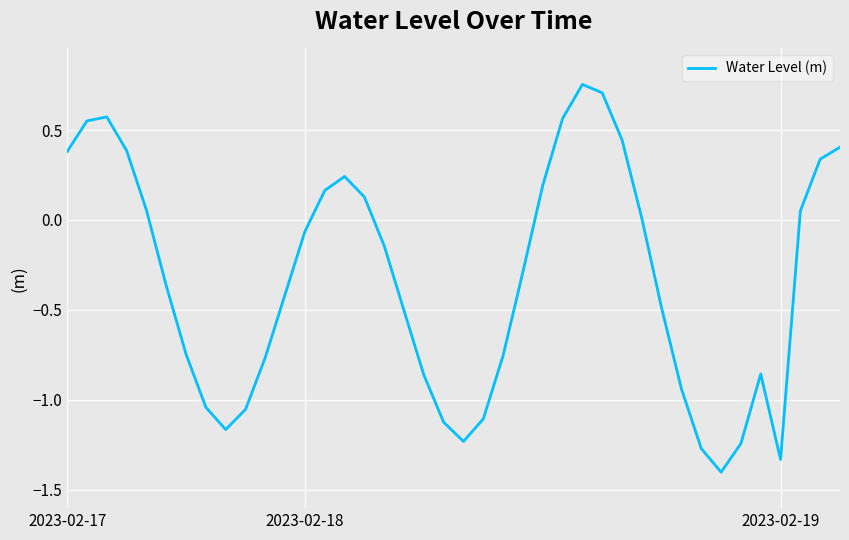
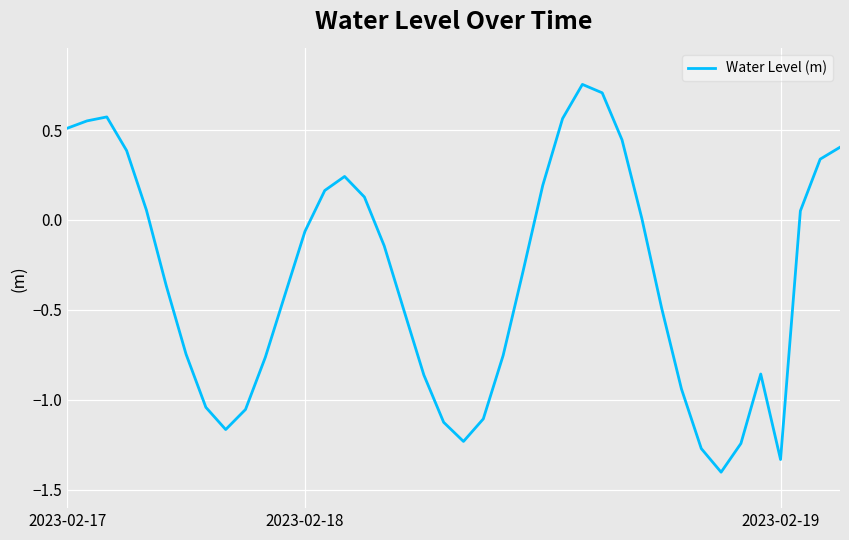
  {
-   "2023-02-17": 0.38,
+   "2023-02-17": 0.51,
    "2023-02-18": -0.06,
    "2023-02-19": -1.33
  }
